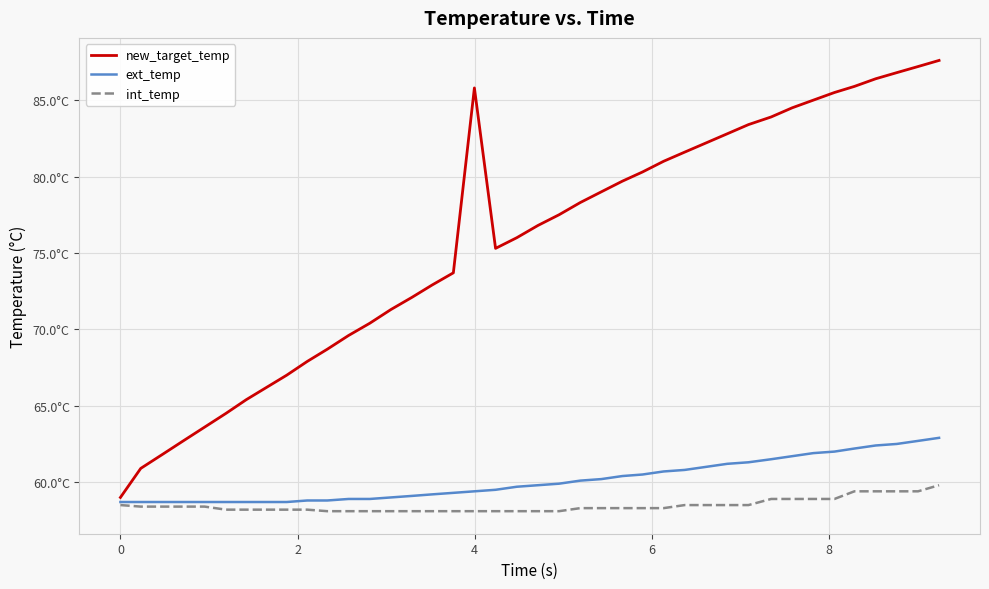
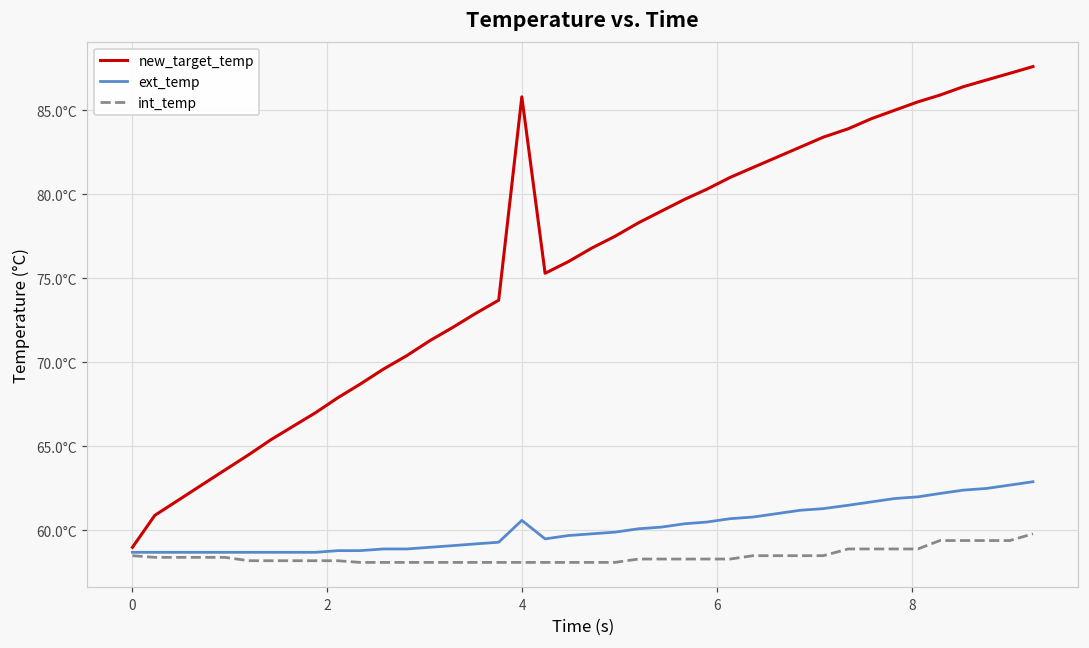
  {
    "new_target_temp": {
      "0": "59.0°C",
      "4": "85.8°C"
    },
    "ext_temp": {
      "0": "58.7°C",
-     "4": "59.4°C"
+     "4": "60.6°C"
    },
    "int_temp": {
      "0": "58.5°C",
      "4": "58.1°C"
    }
  }
